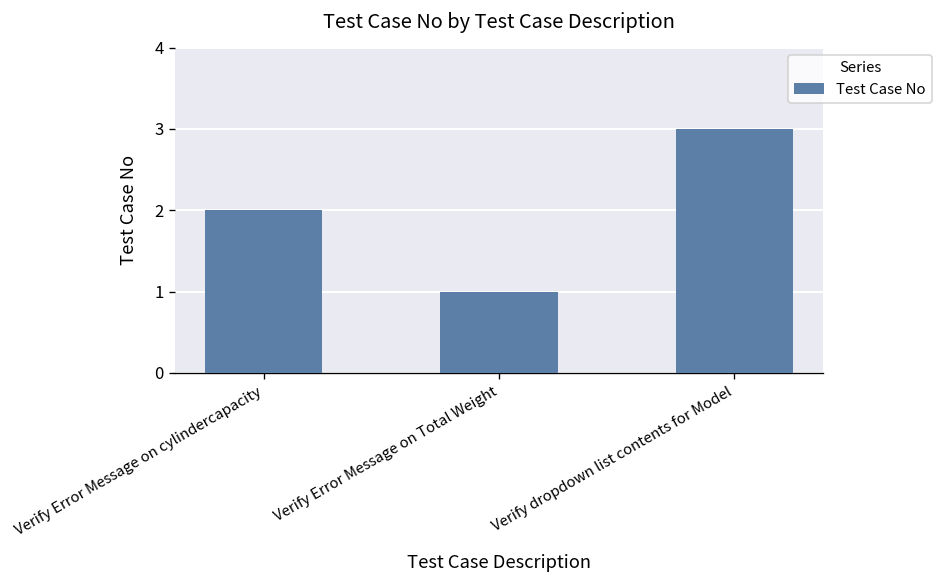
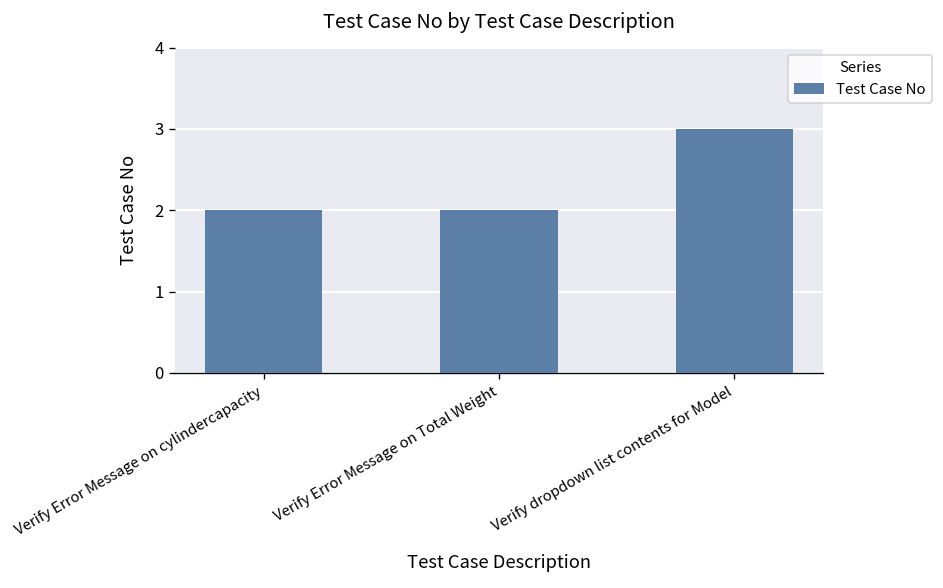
  {
    "Verify Error Message on cylindercapacity": 2,
-   "Verify Error Message on Total Weight": 1,
+   "Verify Error Message on Total Weight": 2,
    "Verify dropdown list contents for Model": 3
  }
